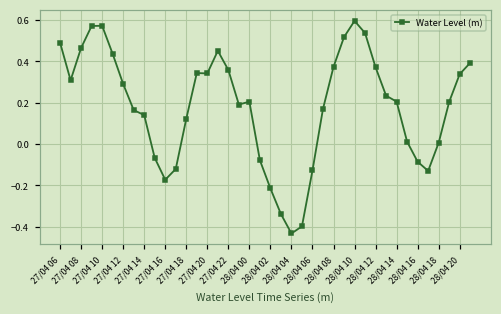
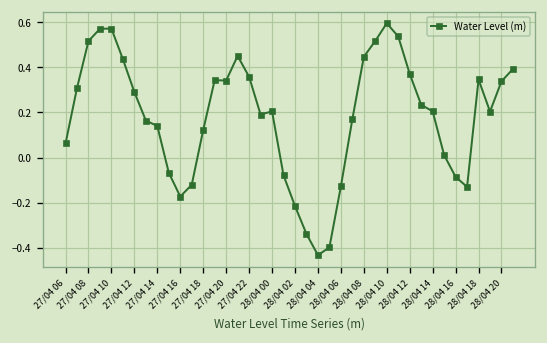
  {
-   "27/04 06": 0.49,
-   "27/04 08": 0.46,
+   "27/04 06": 0.06,
+   "27/04 08": 0.52,
    "27/04 10": 0.57,
    "27/04 12": 0.29,
    "27/04 14": 0.14,
    "27/04 16": -0.17,
    "27/04 18": 0.12,
    "27/04 20": 0.34,
    "27/04 22": 0.36,
    "28/04 00": 0.20,
    "28/04 02": -0.21,
    "28/04 04": -0.43,
    "28/04 06": -0.13,
-   "28/04 08": 0.37,
+   "28/04 08": 0.45,
    "28/04 10": 0.60,
    "28/04 12": 0.37,
    "28/04 14": 0.21,
    "28/04 16": -0.09,
-   "28/04 18": 0.01,
+   "28/04 18": 0.35,
    "28/04 20": 0.34
  }
